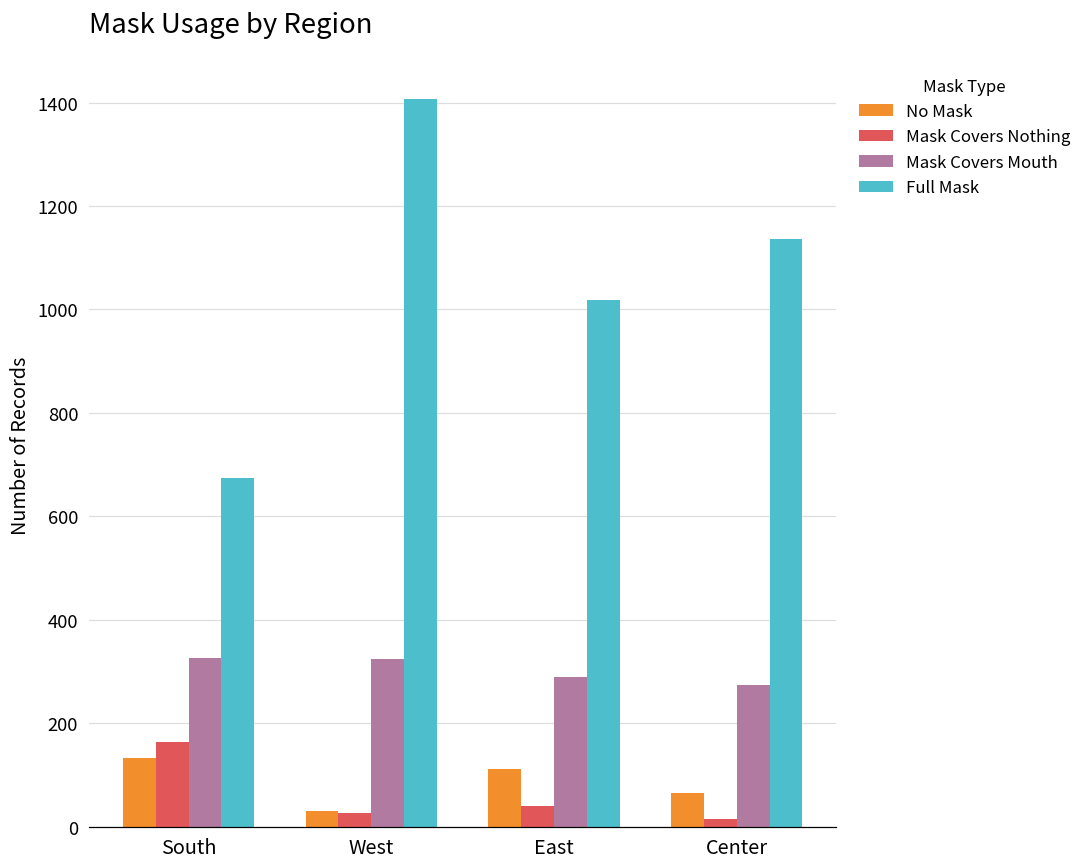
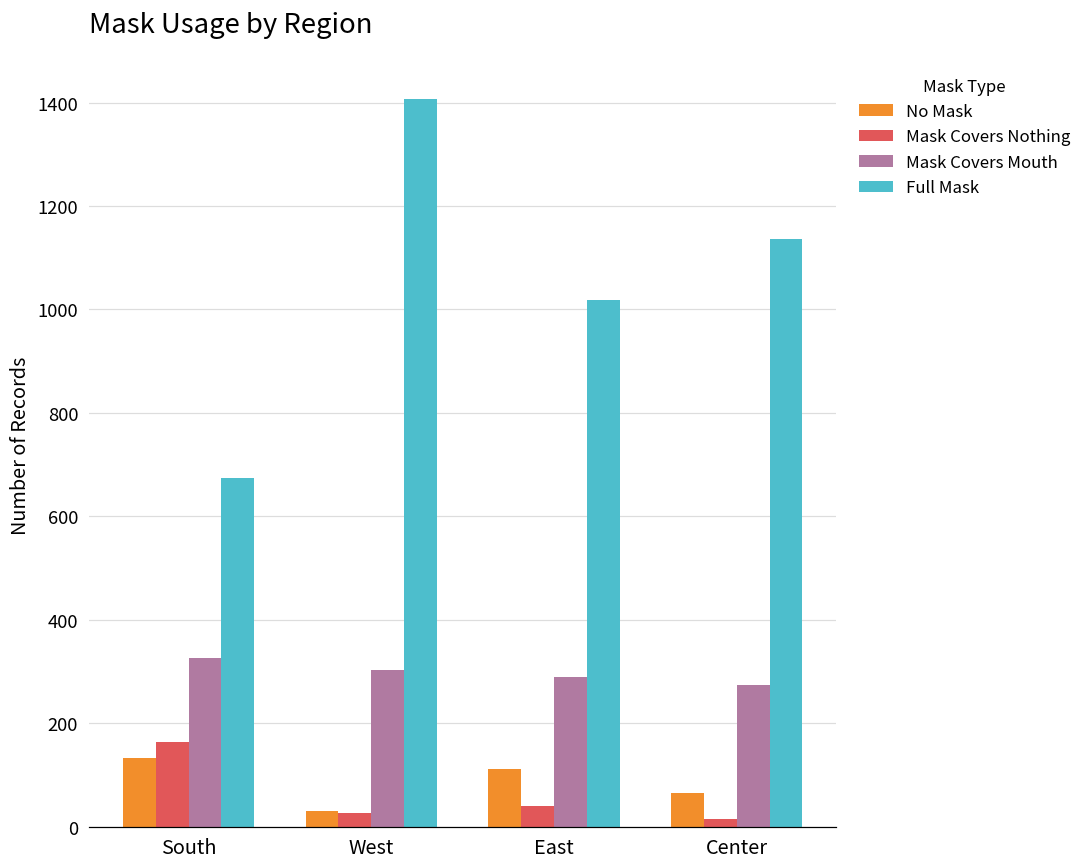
  {
    "No Mask": {
      "South": 130,
      "West": 30,
      "East": 110,
      "Center": 70
    },
    "Mask Covers Nothing": {
      "South": 160,
      "West": 30,
      "East": 40,
      "Center": 10
    },
    "Mask Covers Mouth": {
      "South": 330,
-     "West": 320,
+     "West": 300,
      "East": 290,
      "Center": 270
    },
    "Full Mask": {
      "South": 670,
      "West": 1410,
      "East": 1020,
      "Center": 1140
    }
  }
